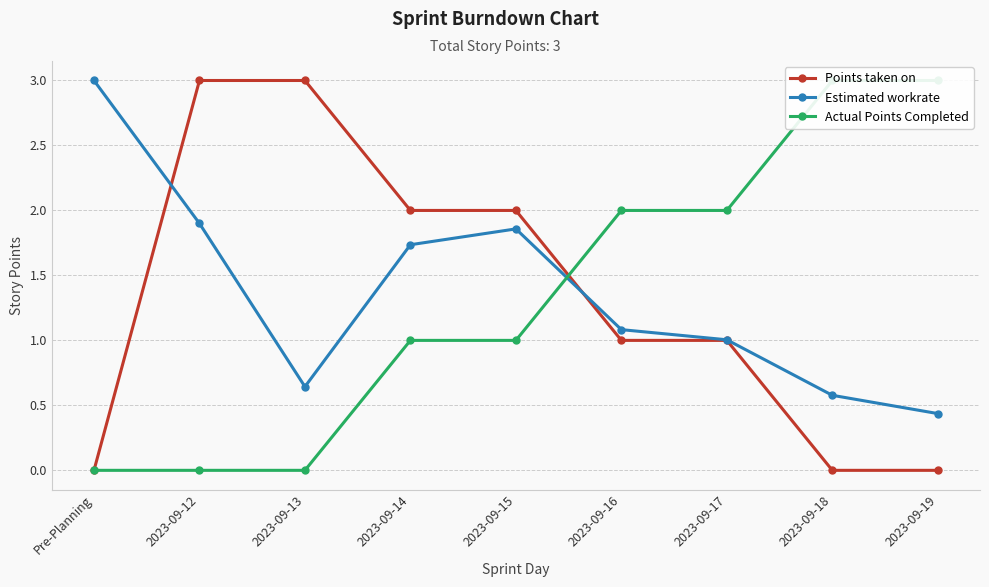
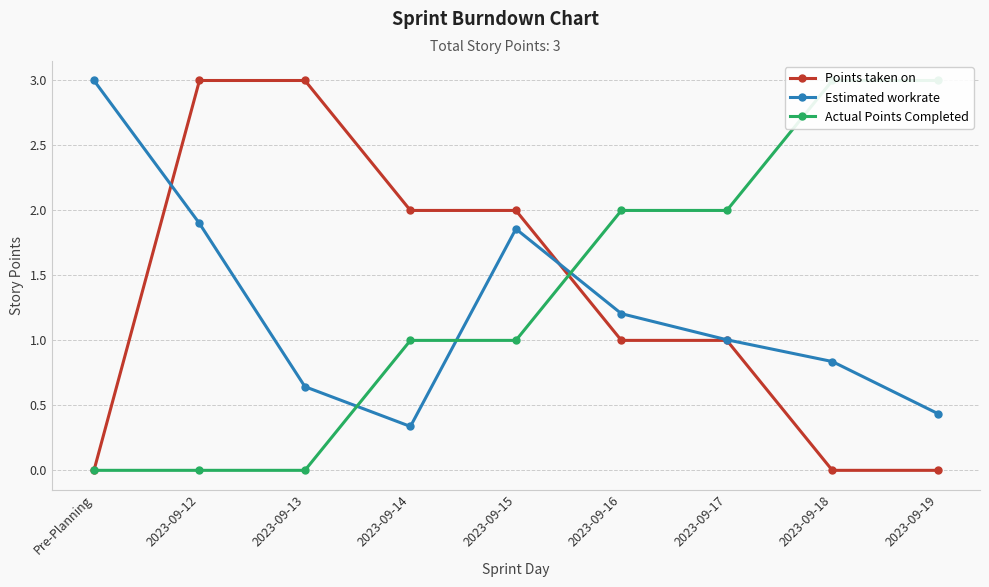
  {
    "Points taken on": {
      "2023-09-12": 3.00,
      "2023-09-13": 3.00,
      "2023-09-14": 2.00,
      "2023-09-15": 2.00,
      "2023-09-16": 1.00,
      "2023-09-18": 0.00,
      "2023-09-19": 0.00
    },
    "Estimated workrate": {
      "Pre-Planning": 3.00,
      "2023-09-12": 1.90,
      "2023-09-13": 0.64,
-     "2023-09-14": 1.74,
+     "2023-09-14": 0.34,
      "2023-09-15": 1.86,
-     "2023-09-16": 1.08,
-     "2023-09-18": 0.58,
+     "2023-09-16": 1.21,
+     "2023-09-18": 0.84,
      "2023-09-19": 0.44
    },
    "Actual Points Completed": {
      "2023-09-12": 0.00,
      "2023-09-13": 0.00,
      "2023-09-14": 1.00,
      "2023-09-15": 1.00,
      "2023-09-16": 2.00,
      "2023-09-17": 2.00
    }
  }
